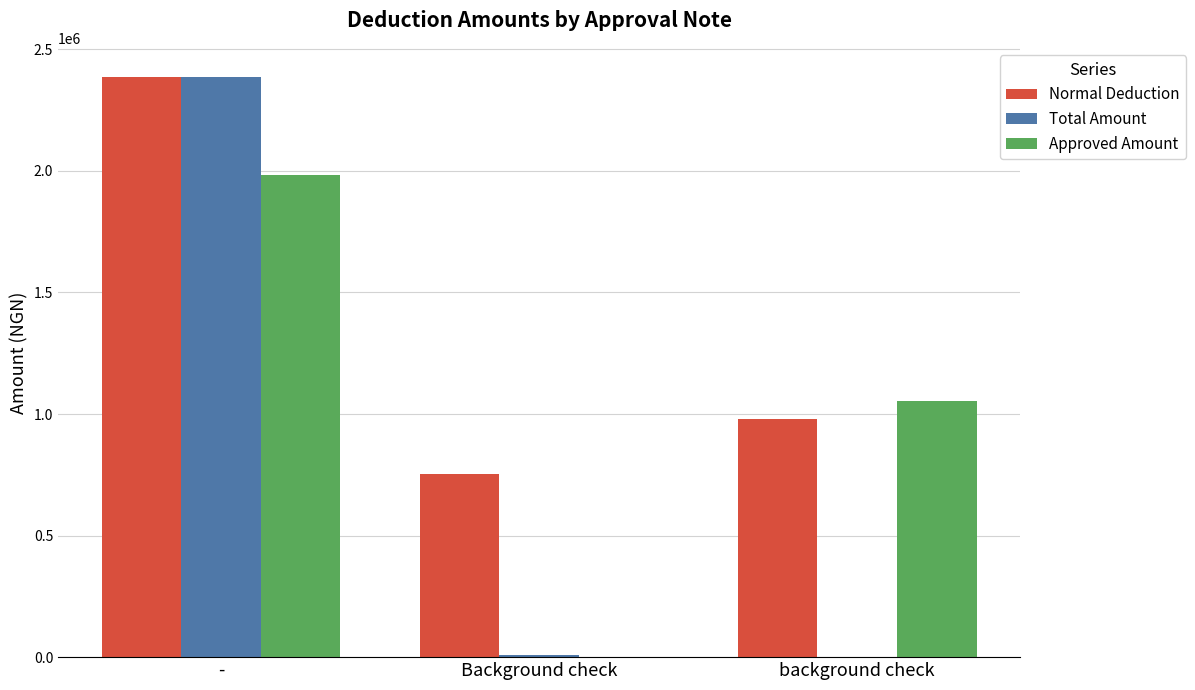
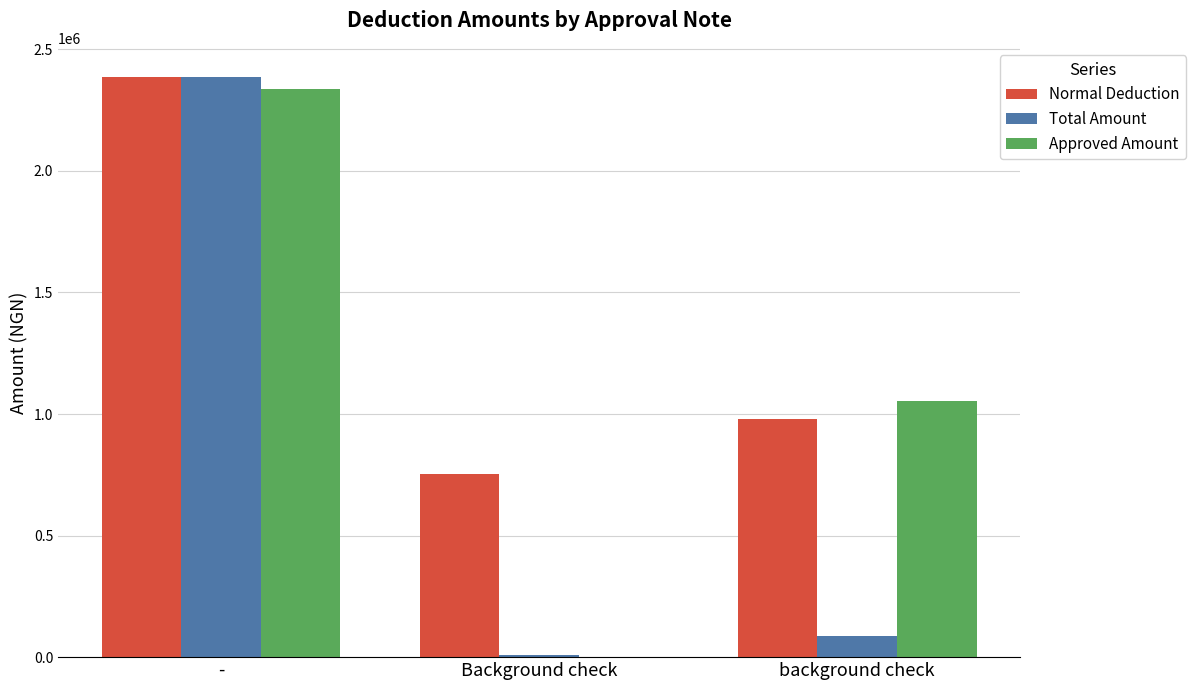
  {
    "Normal Deduction": {
      "-": 2390000,
      "Background check": 750000,
      "background check": 980000
    },
    "Total Amount": {
      "-": 2390000,
-     "background check": 0
+     "background check": 90000
    },
    "Approved Amount": {
-     "-": 1980000,
+     "-": 2340000,
      "Background check": 0,
      "background check": 1050000
    }
  }
